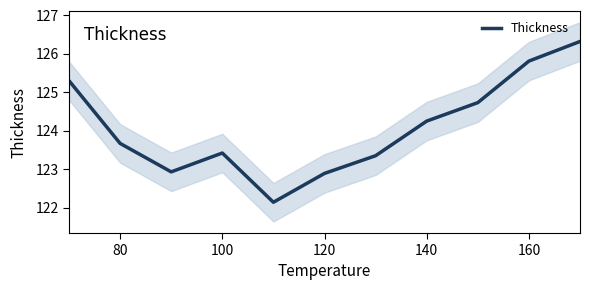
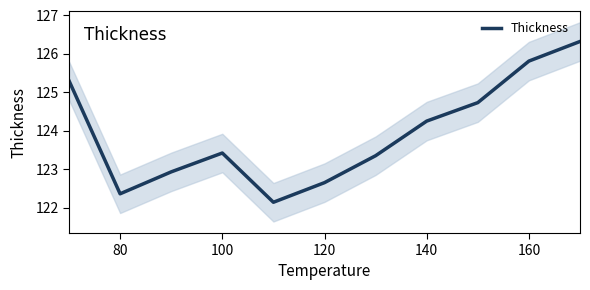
  {
    "Thickness": {
-     "80": 123.7,
+     "80": 122.4,
      "100": 123.4,
-     "120": 122.9,
+     "120": 122.7,
      "140": 124.3,
      "160": 125.8
    }
  }
